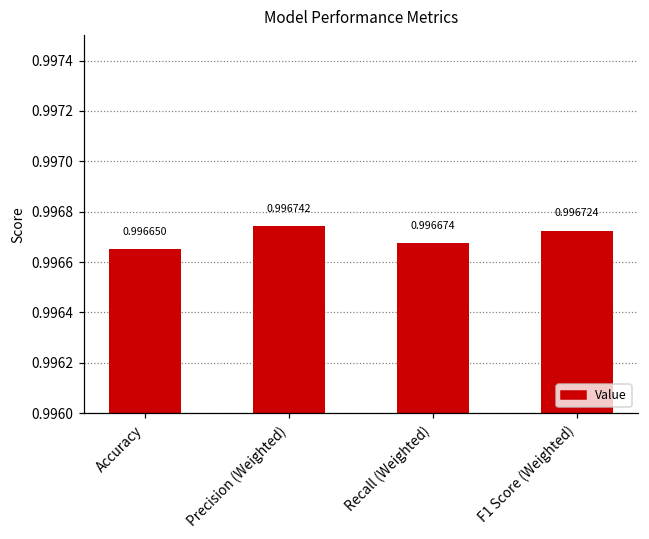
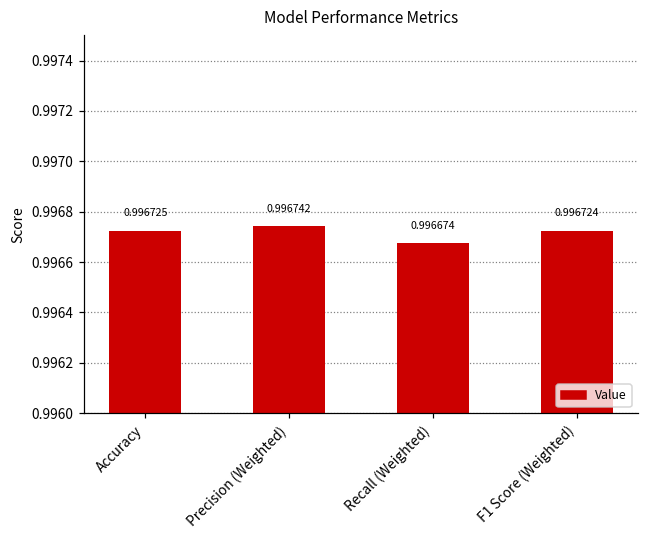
  {
-   "Accuracy": 0.996650,
+   "Accuracy": 0.996725,
    "Precision (Weighted)": 0.996742,
    "Recall (Weighted)": 0.996674,
    "F1 Score (Weighted)": 0.996724
  }
